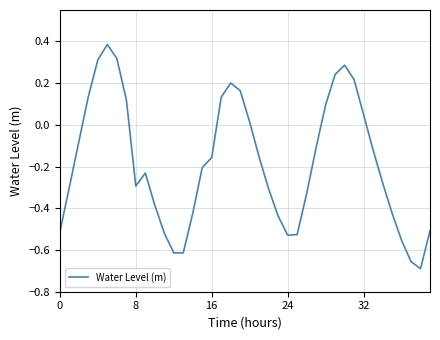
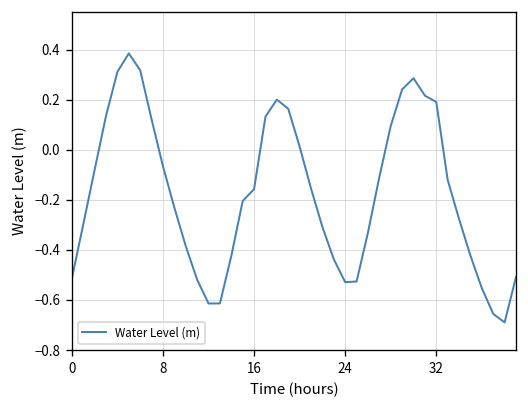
  {
    "0": -0.51,
-   "8": -0.29,
+   "8": -0.07,
    "16": -0.16,
    "24": -0.53,
-   "32": 0.05
+   "32": 0.19
  }
